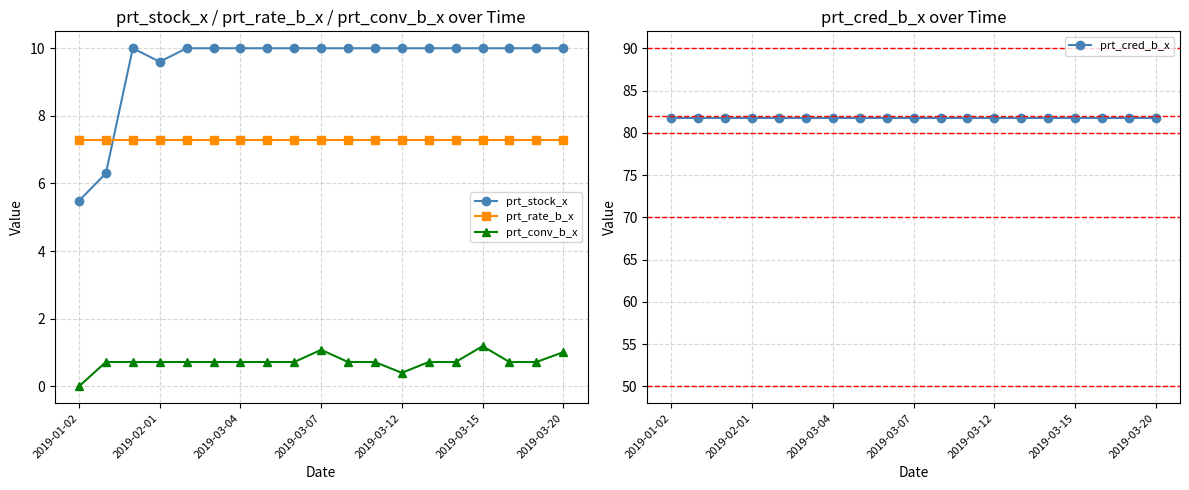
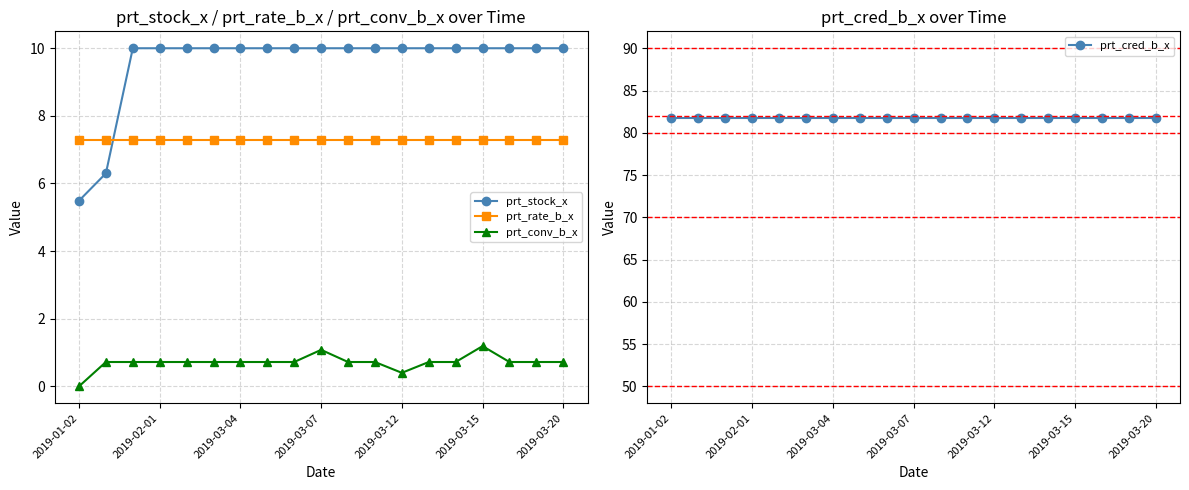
  {
    "prt_stock_x / prt_rate_b_x / prt_conv_b_x over Time": {
      "prt_stock_x": {
        "2019-01-02": 5.5,
-       "2019-02-01": 9.6,
+       "2019-02-01": 10.0,
        "2019-03-04": 10.0,
        "2019-03-07": 10.0,
        "2019-03-12": 10.0,
        "2019-03-15": 10.0,
        "2019-03-20": 10.0
      },
      "prt_rate_b_x": {
        "2019-01-02": 7.3,
        "2019-02-01": 7.3,
        "2019-03-04": 7.3,
        "2019-03-07": 7.3,
        "2019-03-12": 7.3,
        "2019-03-15": 7.3,
        "2019-03-20": 7.3
      },
      "prt_conv_b_x": {
        "2019-01-02": 0.0,
        "2019-02-01": 0.7,
        "2019-03-04": 0.7,
        "2019-03-07": 1.1,
        "2019-03-12": 0.4,
        "2019-03-15": 1.2,
-       "2019-03-20": 1.0
+       "2019-03-20": 0.7
      }
    },
    "prt_cred_b_x over Time": {
      "2019-01-02": 82,
      "2019-02-01": 82,
      "2019-03-04": 82,
      "2019-03-07": 82,
      "2019-03-12": 82,
      "2019-03-15": 82,
      "2019-03-20": 82
    }
  }
